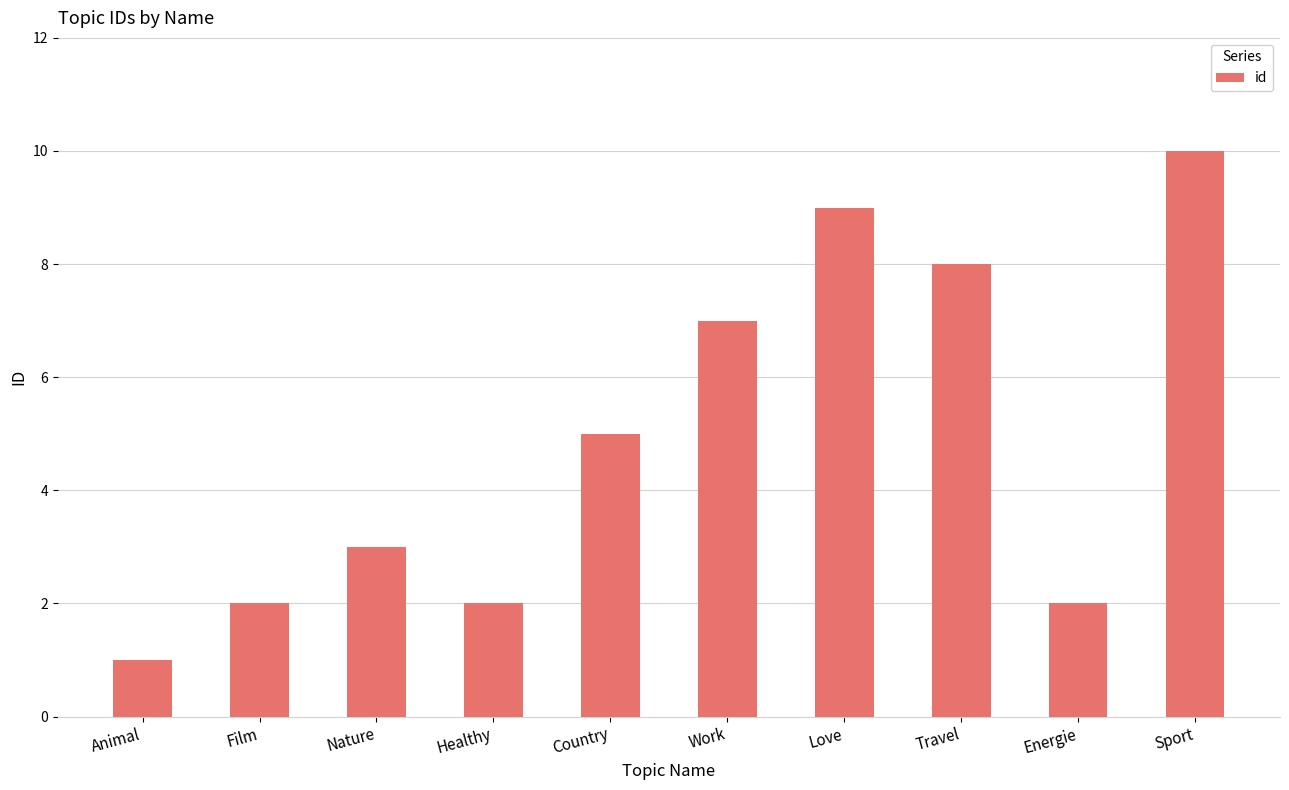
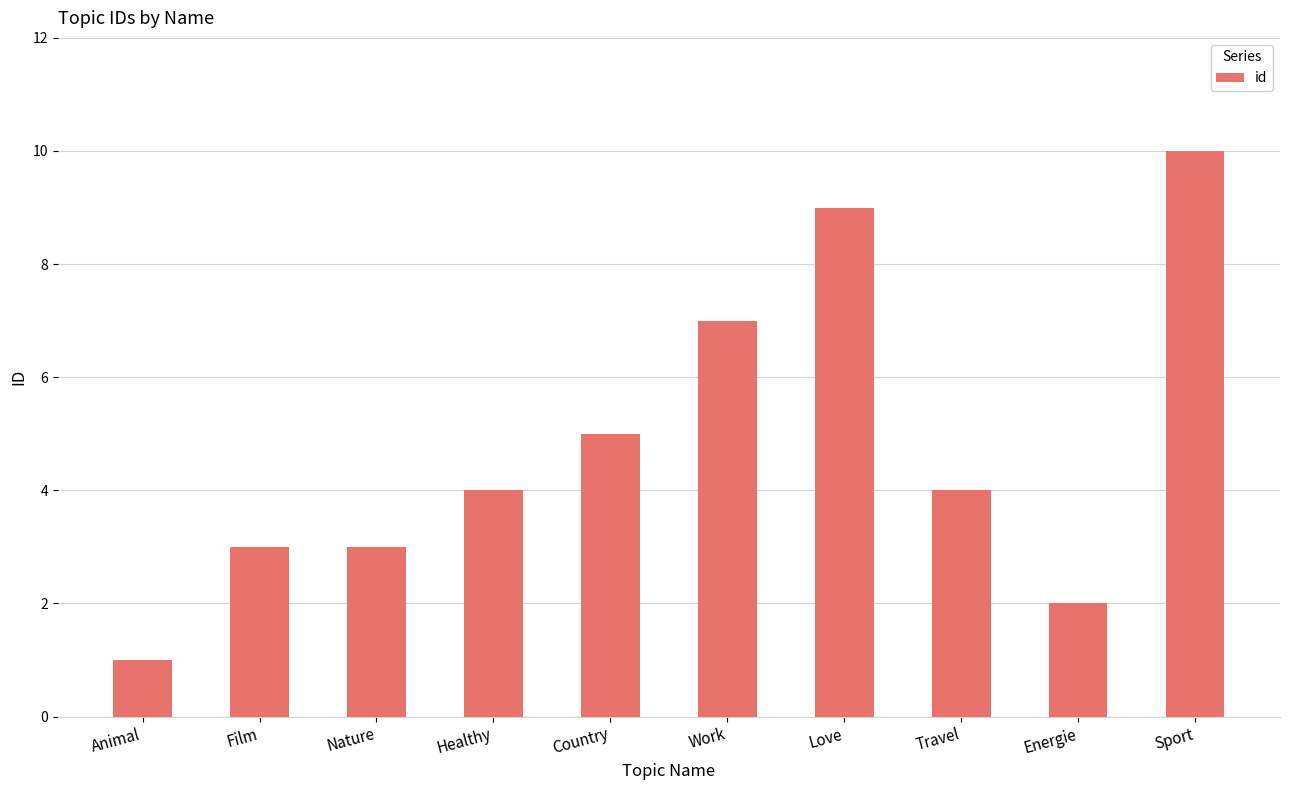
  {
    "Animal": 1,
-   "Film": 2,
+   "Film": 3,
    "Nature": 3,
-   "Healthy": 2,
+   "Healthy": 4,
    "Country": 5,
    "Work": 7,
    "Love": 9,
-   "Travel": 8,
+   "Travel": 4,
    "Energie": 2,
    "Sport": 10
  }
